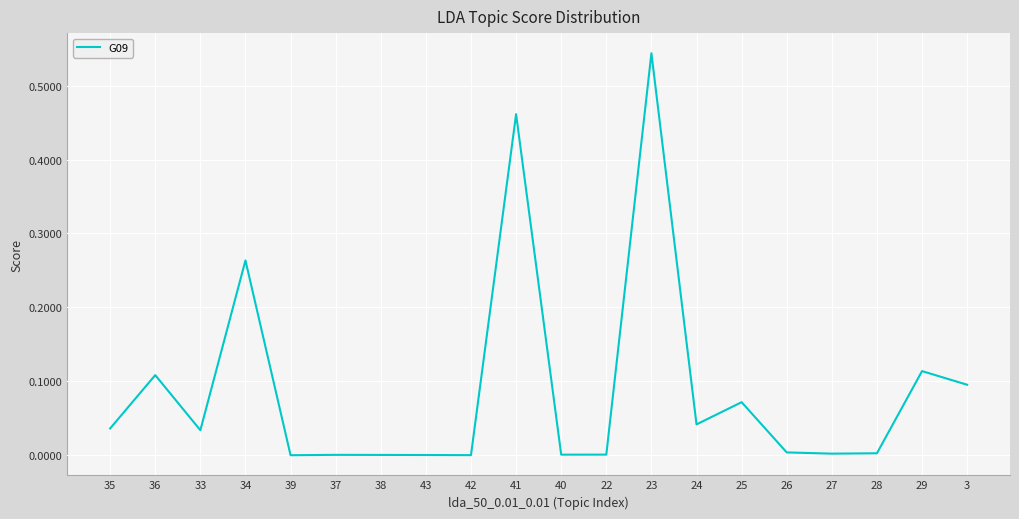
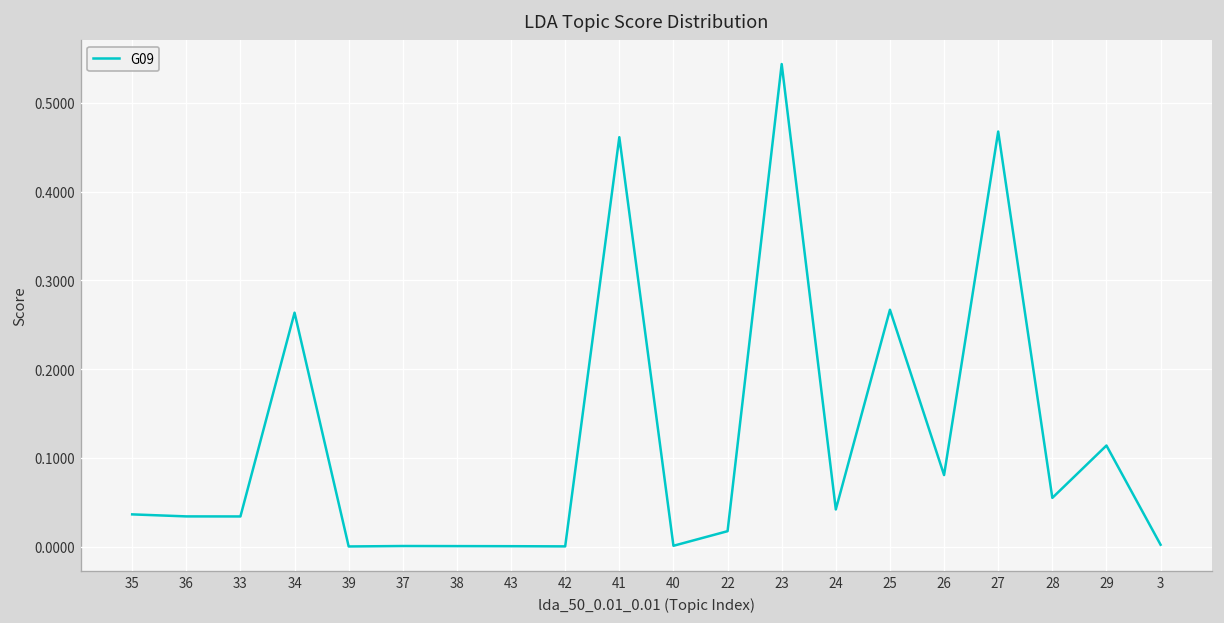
  {
    "35": 0.04,
-   "36": 0.11,
+   "36": 0.03,
    "33": 0.03,
    "34": 0.26,
    "39": 0.00,
    "37": 0.00,
    "38": 0.00,
    "43": 0.00,
    "42": 0.00,
    "41": 0.46,
    "40": 0.00,
-   "22": 0.00,
+   "22": 0.02,
    "23": 0.54,
    "24": 0.04,
-   "25": 0.07,
-   "26": 0.00,
-   "27": 0.00,
-   "28": 0.00,
+   "25": 0.27,
+   "26": 0.08,
+   "27": 0.47,
+   "28": 0.06,
    "29": 0.11,
-   "3": 0.10
+   "3": 0.00
  }
